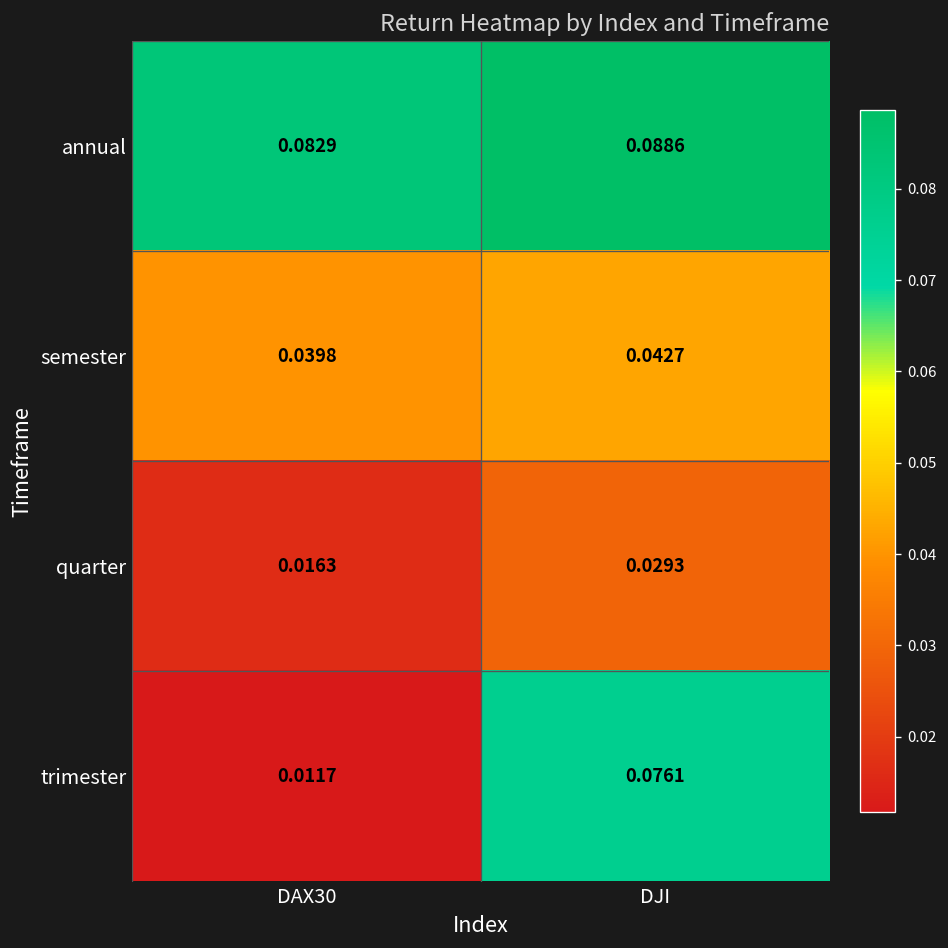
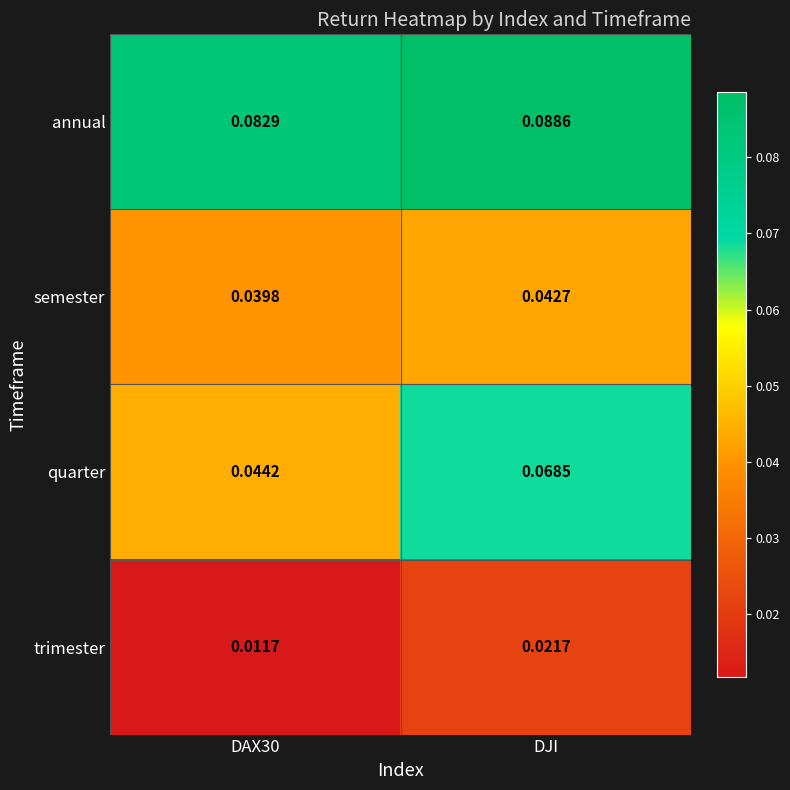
  {
    "annual": {
      "DAX30": 0.0829,
      "DJI": 0.0886
    },
    "semester": {
      "DAX30": 0.0398,
      "DJI": 0.0427
    },
    "quarter": {
-     "DAX30": 0.0163,
-     "DJI": 0.0293
+     "DAX30": 0.0442,
+     "DJI": 0.0685
    },
    "trimester": {
      "DAX30": 0.0117,
-     "DJI": 0.0761
+     "DJI": 0.0217
    }
  }
